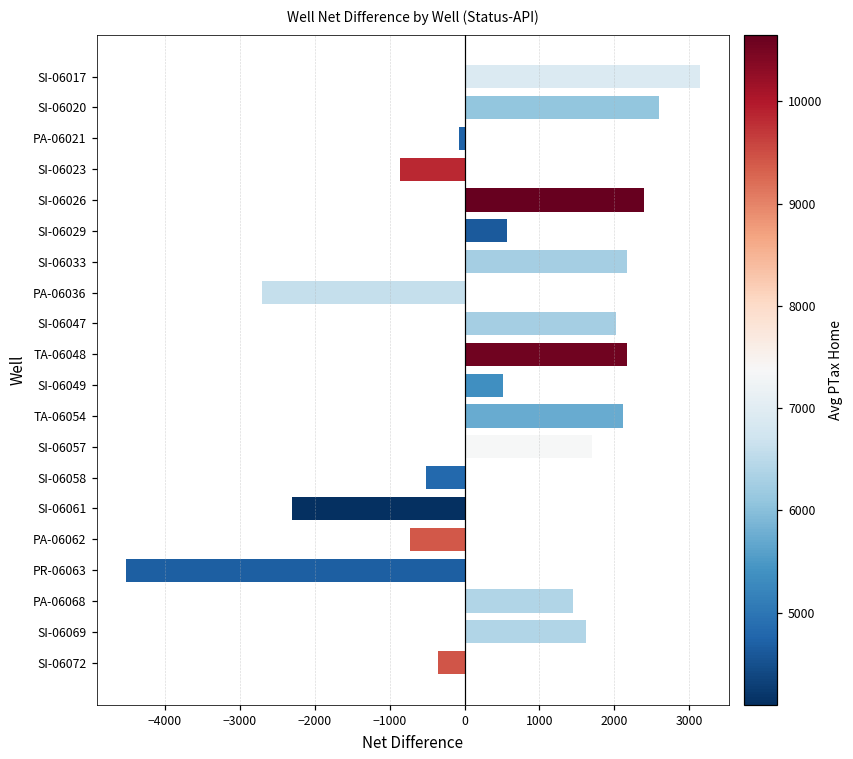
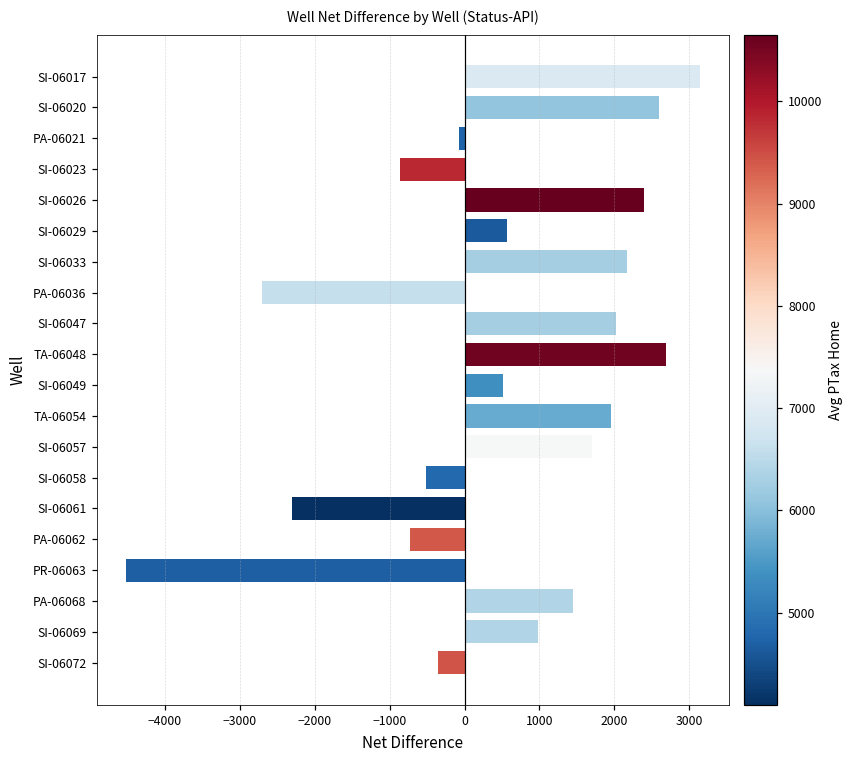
  {
    "SI-06017": 3100,
    "SI-06020": 2600,
    "PA-06021": -100,
    "SI-06023": -900,
    "SI-06026": 2400,
    "SI-06029": 600,
    "SI-06033": 2200,
    "PA-06036": -2700,
    "SI-06047": 2000,
-   "TA-06048": 2200,
+   "TA-06048": 2700,
    "SI-06049": 500,
-   "TA-06054": 2100,
+   "TA-06054": 2000,
    "SI-06057": 1700,
    "SI-06058": -500,
    "SI-06061": -2300,
    "PA-06062": -700,
    "PR-06063": -4500,
    "PA-06068": 1400,
-   "SI-06069": 1600,
+   "SI-06069": 1000,
    "SI-06072": -400
  }
